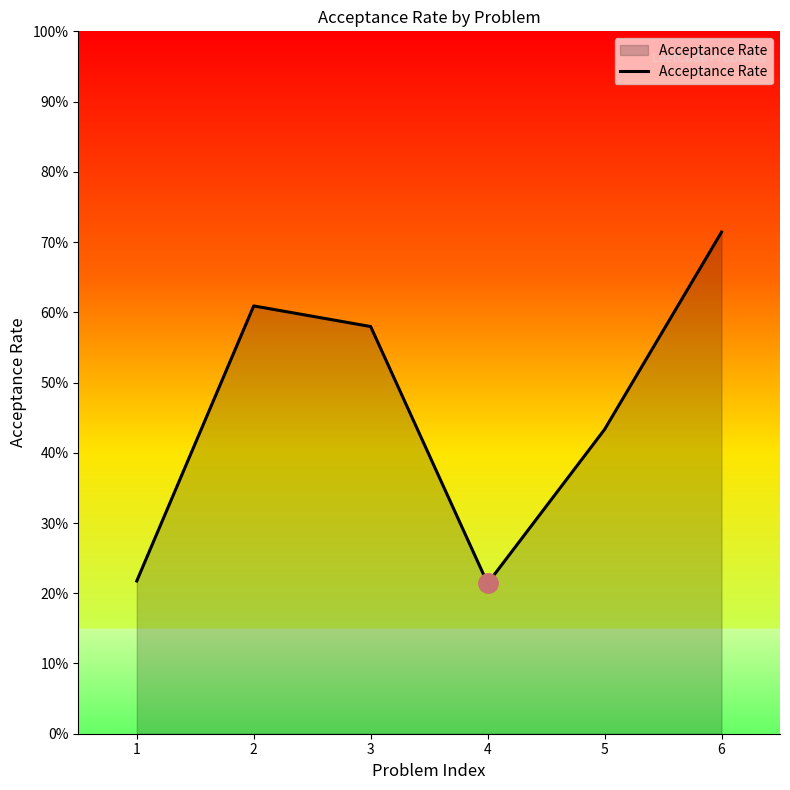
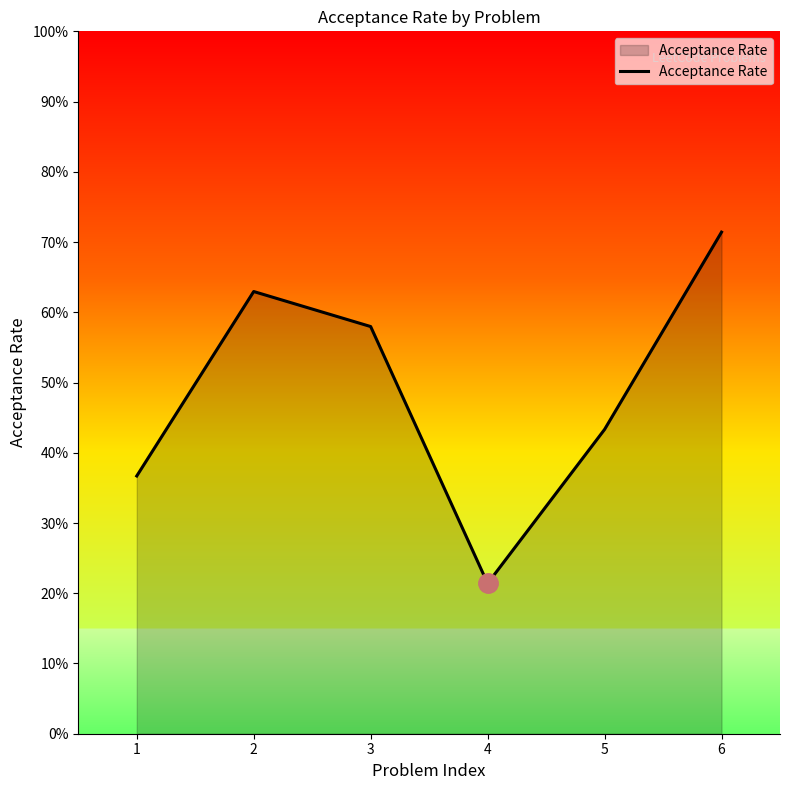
  {
    "Acceptance Rate": {
-     "1": "22%",
-     "2": "61%",
+     "1": "37%",
+     "2": "63%",
      "3": "58%",
      "5": "43%",
      "6": "71%"
    }
  }
